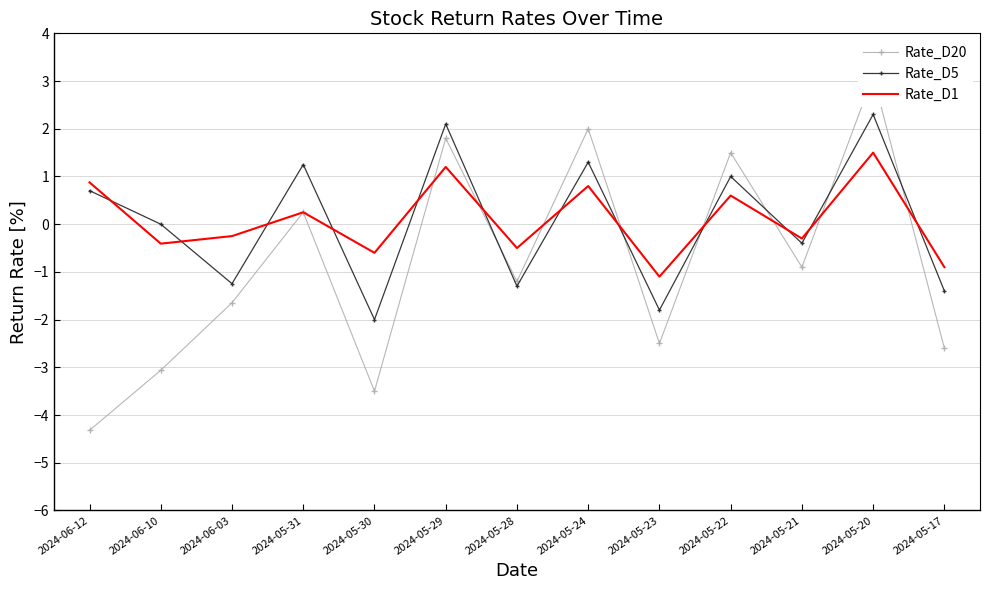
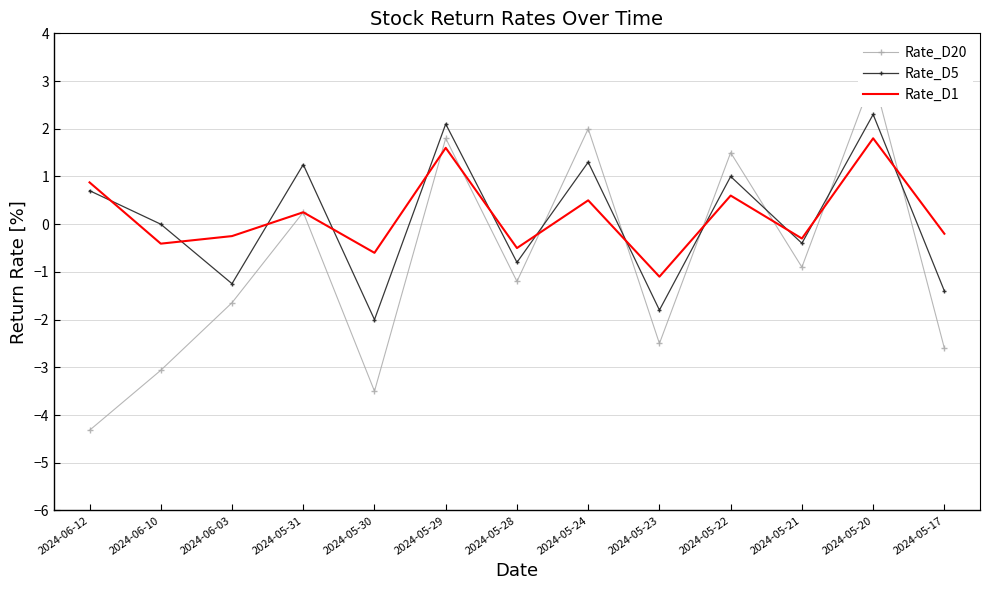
  {
    "Rate_D20": {
      "2024-06-12": -4.3,
      "2024-06-10": -3.1,
      "2024-06-03": -1.6,
      "2024-05-30": -3.5,
      "2024-05-29": 1.8,
      "2024-05-28": -1.2,
      "2024-05-24": 2.0,
      "2024-05-23": -2.5,
      "2024-05-22": 1.5,
      "2024-05-21": -0.9,
      "2024-05-17": -2.6
    },
    "Rate_D5": {
      "2024-06-12": 0.7,
      "2024-06-10": 0.0,
      "2024-06-03": -1.2,
      "2024-05-31": 1.3,
      "2024-05-30": -2.0,
      "2024-05-29": 2.1,
-     "2024-05-28": -1.3,
+     "2024-05-28": -0.8,
      "2024-05-24": 1.3,
      "2024-05-23": -1.8,
      "2024-05-22": 1.0,
      "2024-05-21": -0.4,
      "2024-05-20": 2.3,
      "2024-05-17": -1.4
    },
    "Rate_D1": {
      "2024-06-12": 0.9,
      "2024-06-10": -0.4,
      "2024-06-03": -0.2,
      "2024-05-30": -0.6,
-     "2024-05-29": 1.2,
+     "2024-05-29": 1.6,
      "2024-05-28": -0.5,
-     "2024-05-24": 0.8,
+     "2024-05-24": 0.5,
      "2024-05-23": -1.1,
      "2024-05-22": 0.6,
      "2024-05-21": -0.3,
-     "2024-05-20": 1.5,
-     "2024-05-17": -0.9
+     "2024-05-20": 1.8,
+     "2024-05-17": -0.2
    }
  }
